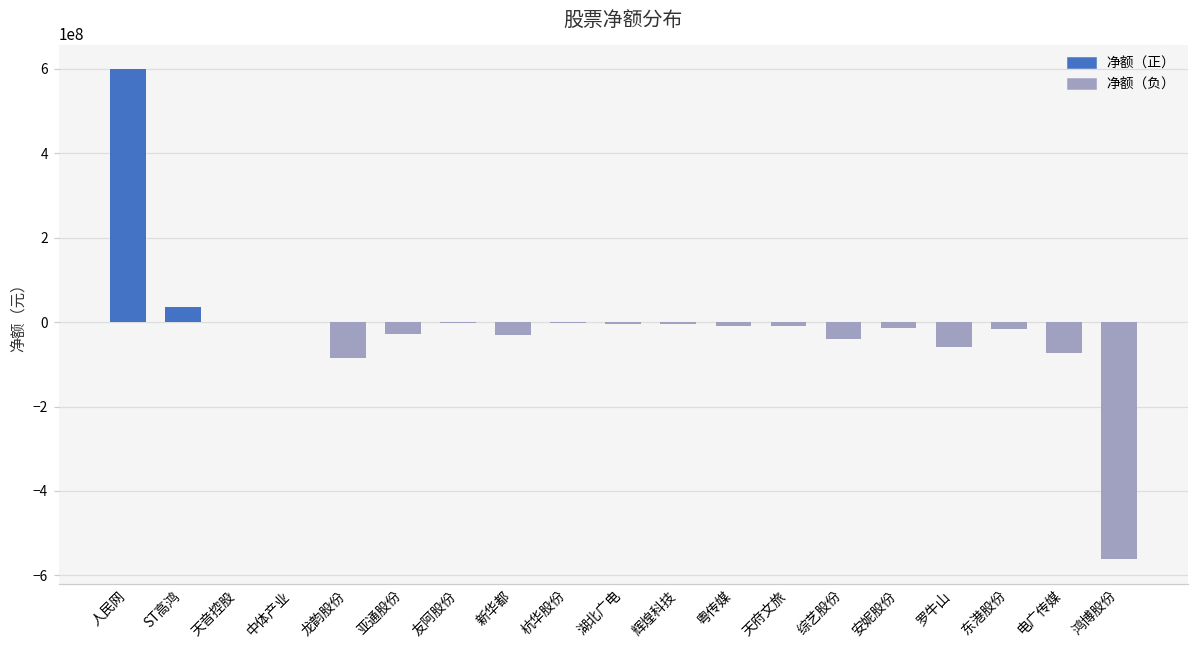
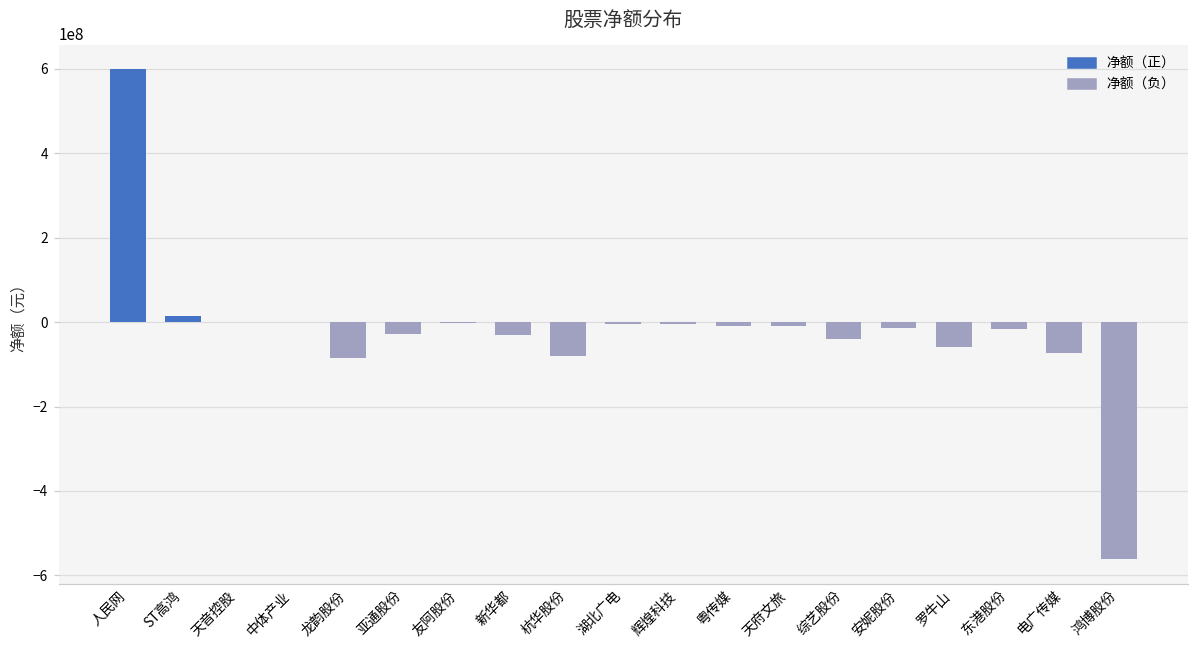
  {
    "人民网": 600000000,
-   "ST高鸿": 40000000,
+   "ST高鸿": 10000000,
    "龙韵股份": -80000000,
    "亚通股份": -30000000,
    "新华都": -30000000,
-   "杭华股份": 0,
+   "杭华股份": -80000000,
    "粤传媒": -10000000,
    "天府文旅": -10000000,
    "综艺股份": -40000000,
    "安妮股份": -10000000,
    "罗牛山": -60000000,
    "东港股份": -20000000,
    "电广传媒": -70000000,
    "鸿博股份": -560000000
  }
